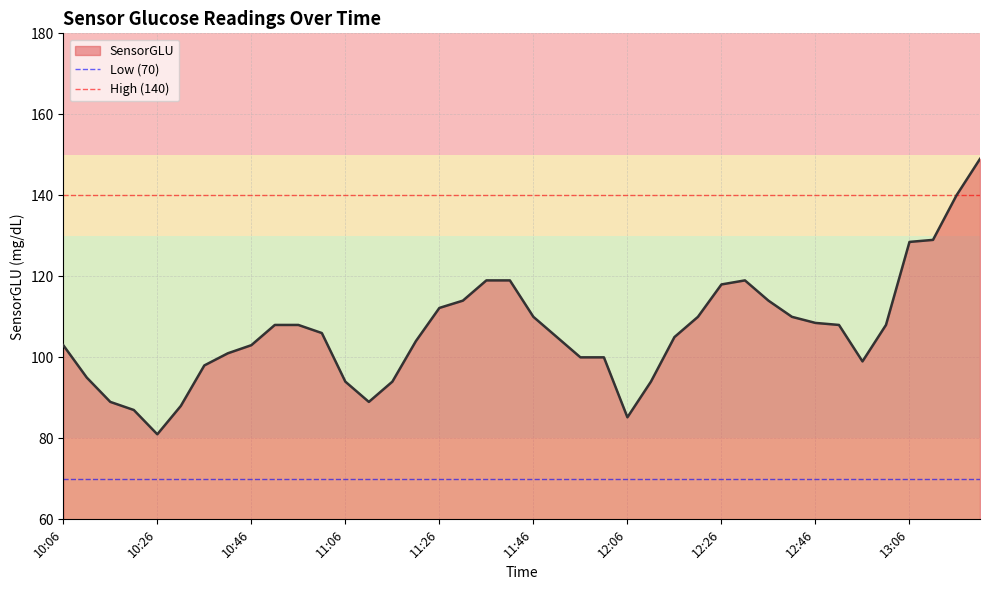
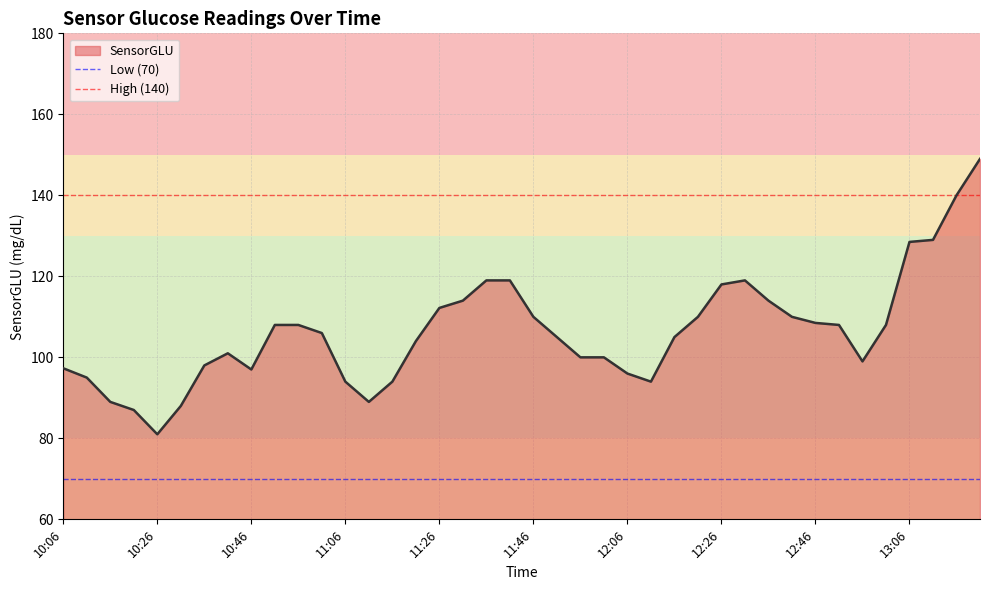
  {
-   "10:06": 103,
+   "10:06": 97,
    "10:26": 81,
-   "10:46": 103,
+   "10:46": 97,
    "11:06": 94,
    "11:26": 112,
    "11:46": 110,
-   "12:06": 85,
+   "12:06": 96,
    "12:26": 118,
    "12:46": 109,
    "13:06": 129
  }
